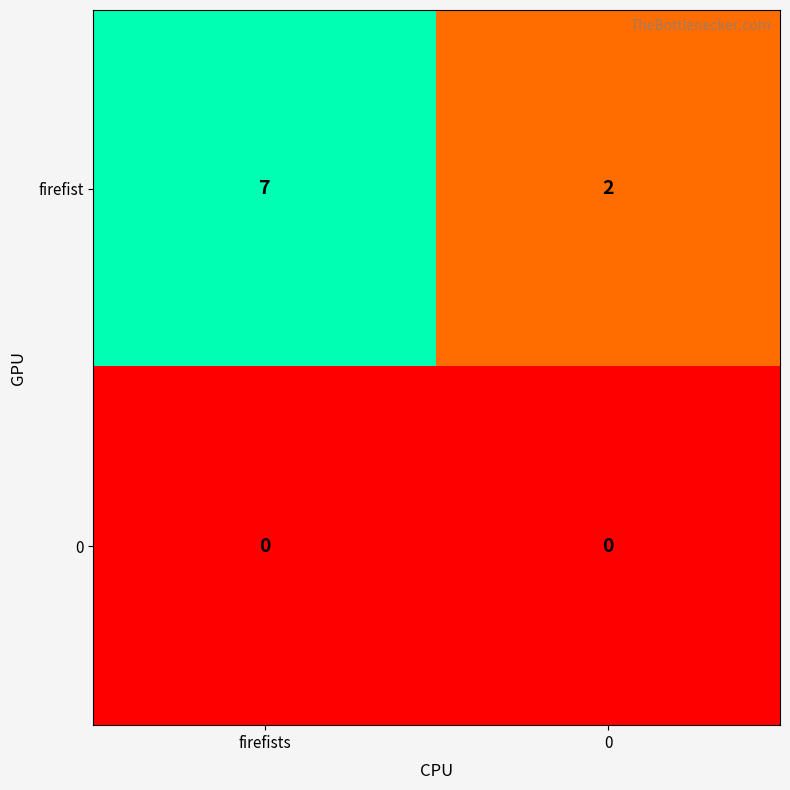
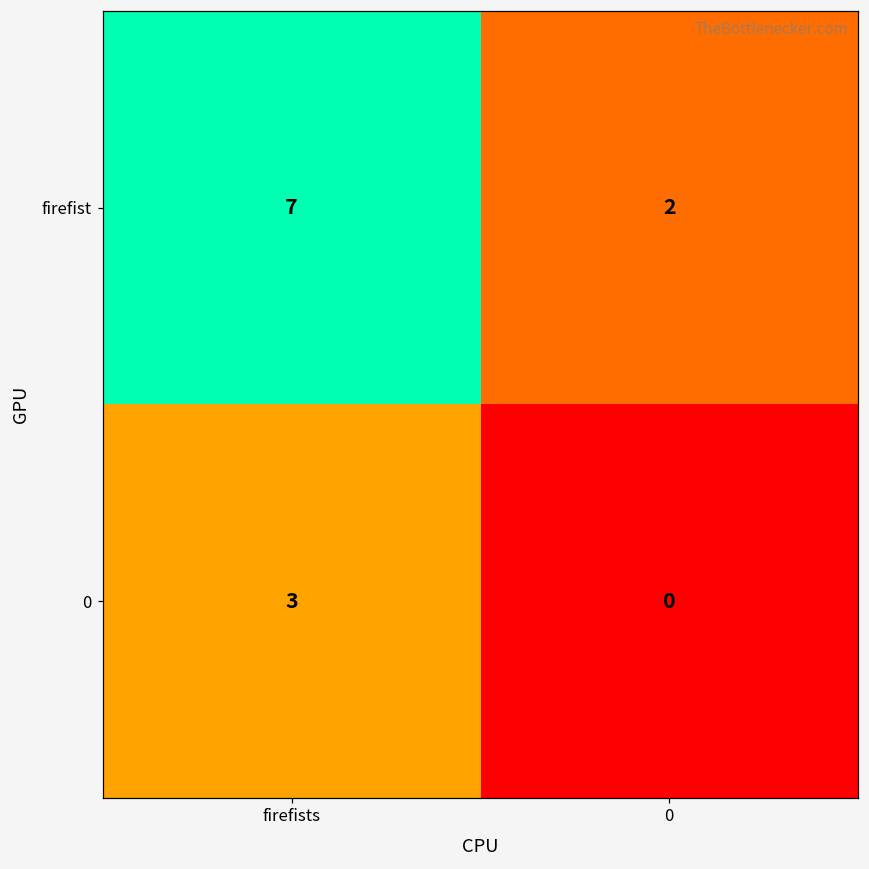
  {
    "firefist": {
      "firefists": 7,
      "0": 2
    },
    "0": {
-     "firefists": 0,
+     "firefists": 3,
      "0": 0
    }
  }
